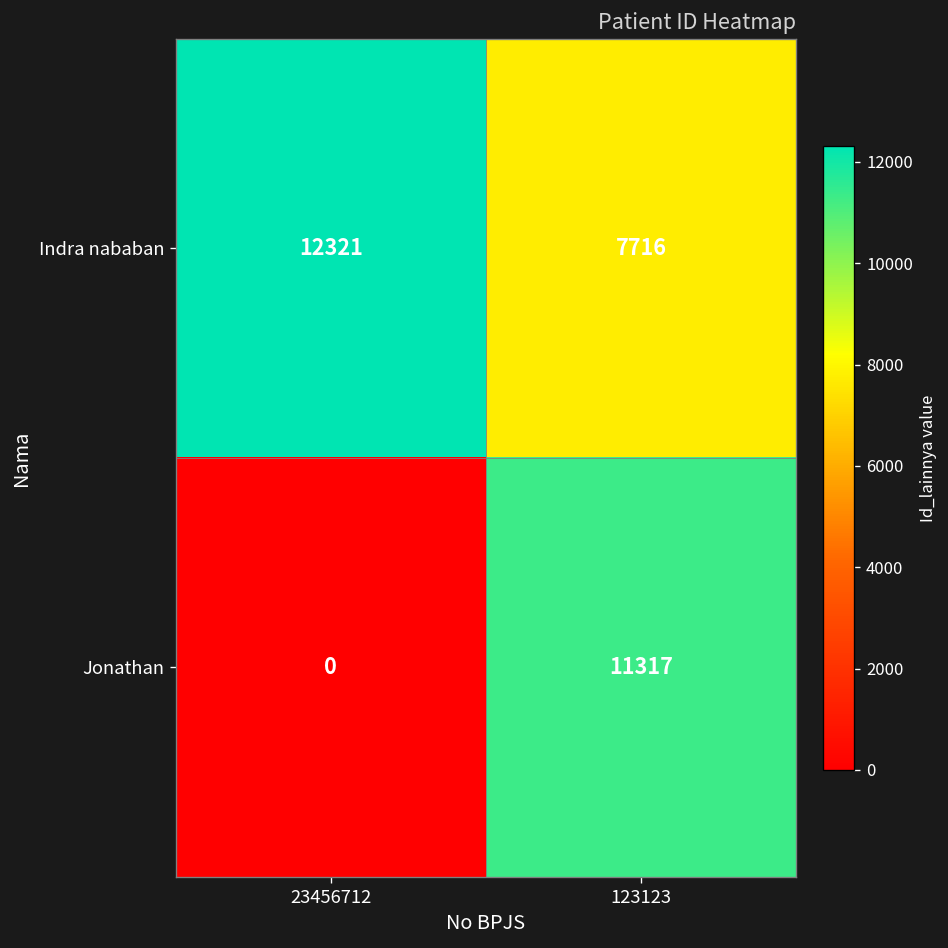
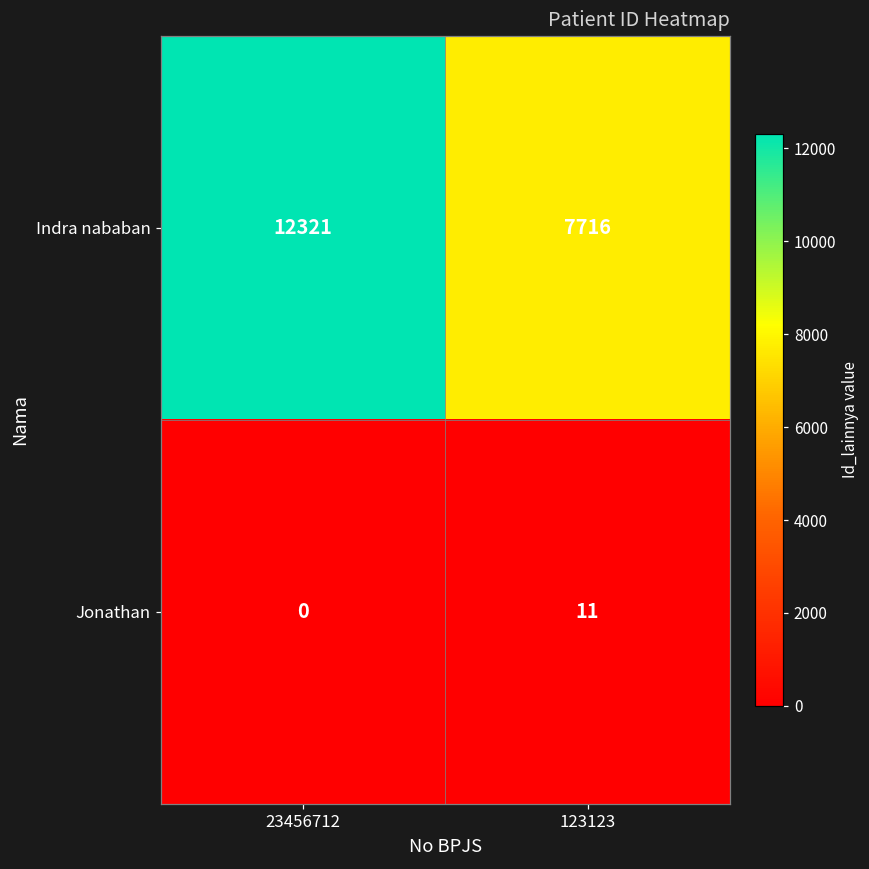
  {
    "Indra nababan": {
      "23456712": 12321,
      "123123": 7716
    },
    "Jonathan": {
      "23456712": 0,
-     "123123": 11317
+     "123123": 11
    }
  }
